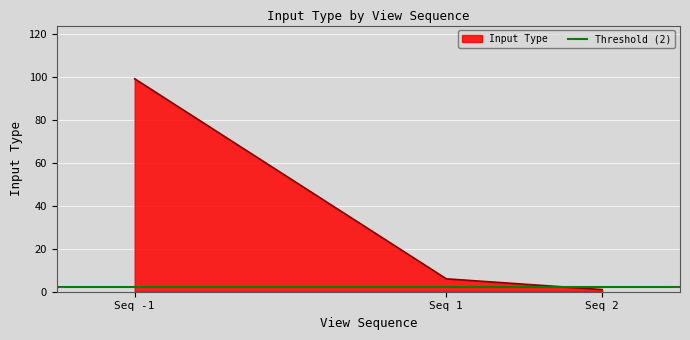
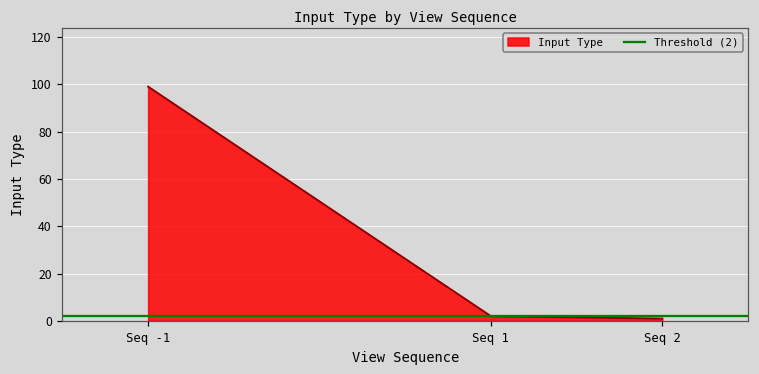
  {
    "Seq -1": 99,
-   "Seq 1": 6,
+   "Seq 1": 2,
    "Seq 2": 1
  }
